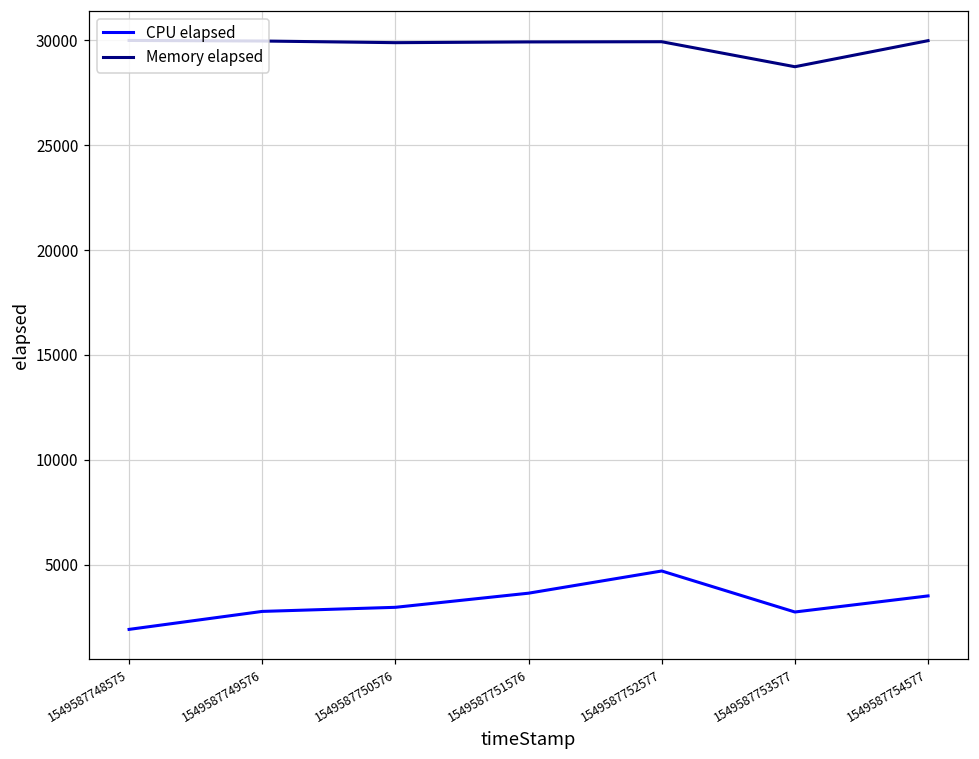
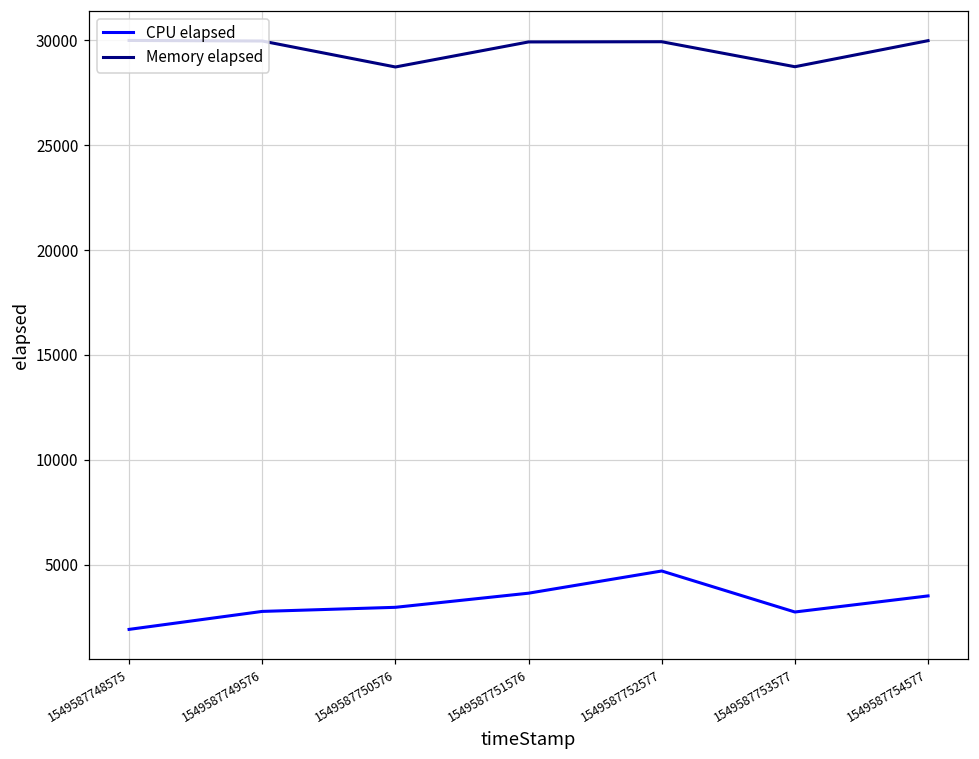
  {
    "CPU elapsed": {
      "1549587748575": 1900,
      "1549587749576": 2800,
      "1549587750576": 3000,
      "1549587751576": 3600,
      "1549587752577": 4700,
      "1549587753577": 2700,
      "1549587754577": 3500
    },
    "Memory elapsed": {
-     "1549587750576": 29900,
+     "1549587750576": 28700,
      "1549587751576": 29900,
      "1549587752577": 29900,
      "1549587753577": 28700,
      "1549587754577": 30000
    }
  }
